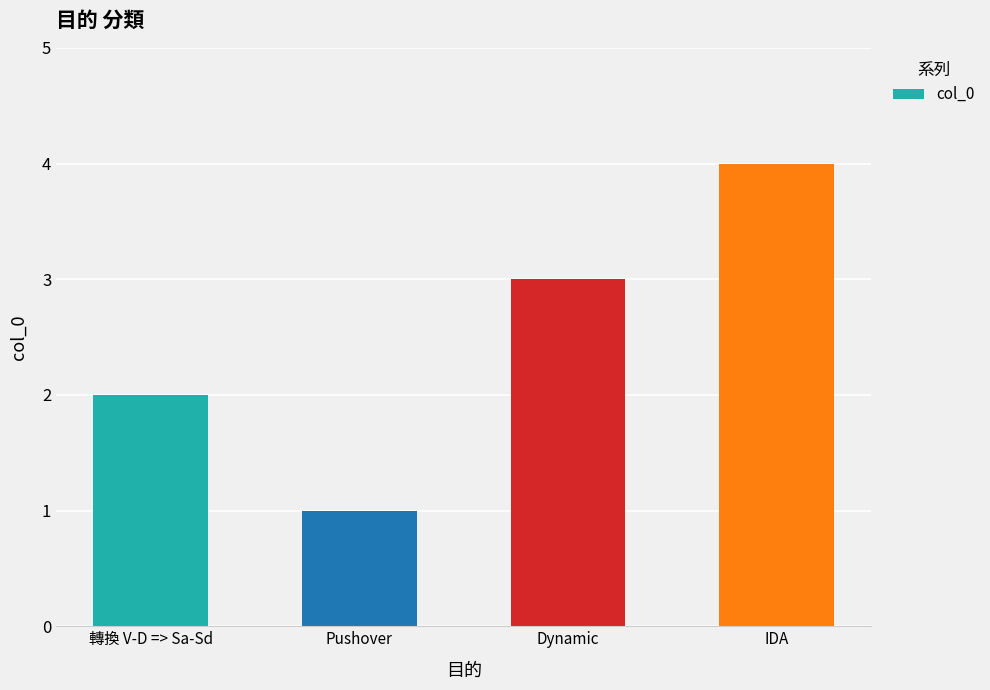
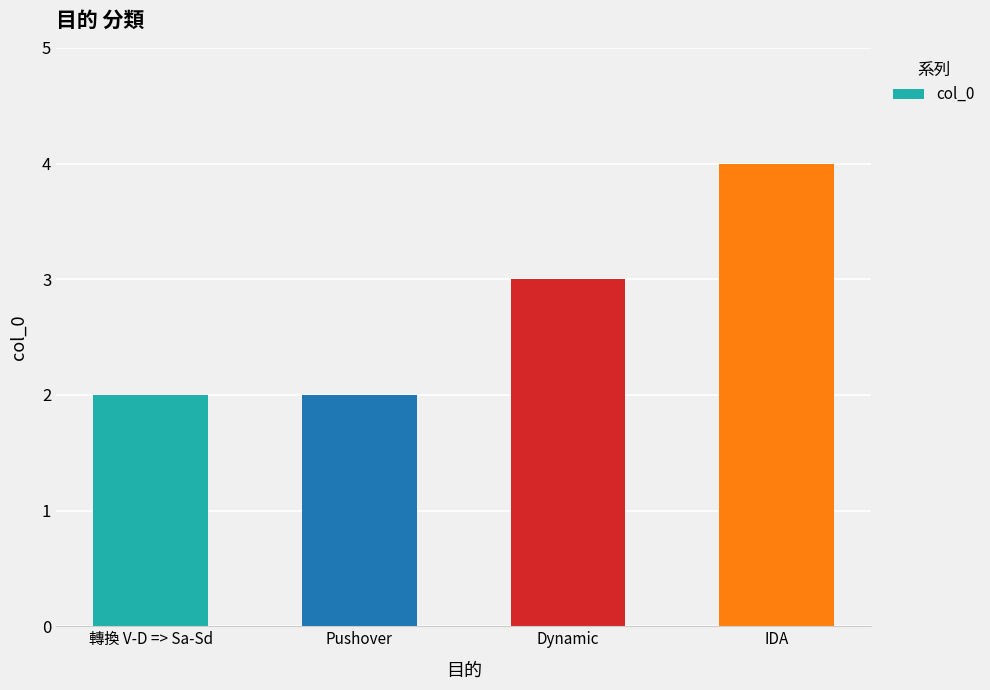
  {
    "轉換 V-D => Sa-Sd": 2,
-   "Pushover": 1,
+   "Pushover": 2,
    "Dynamic": 3,
    "IDA": 4
  }
